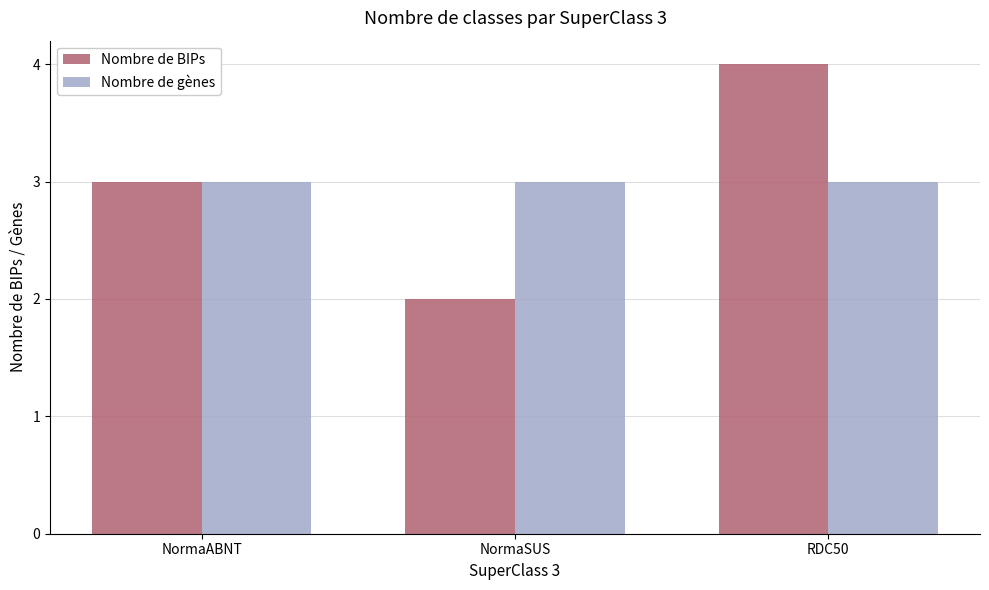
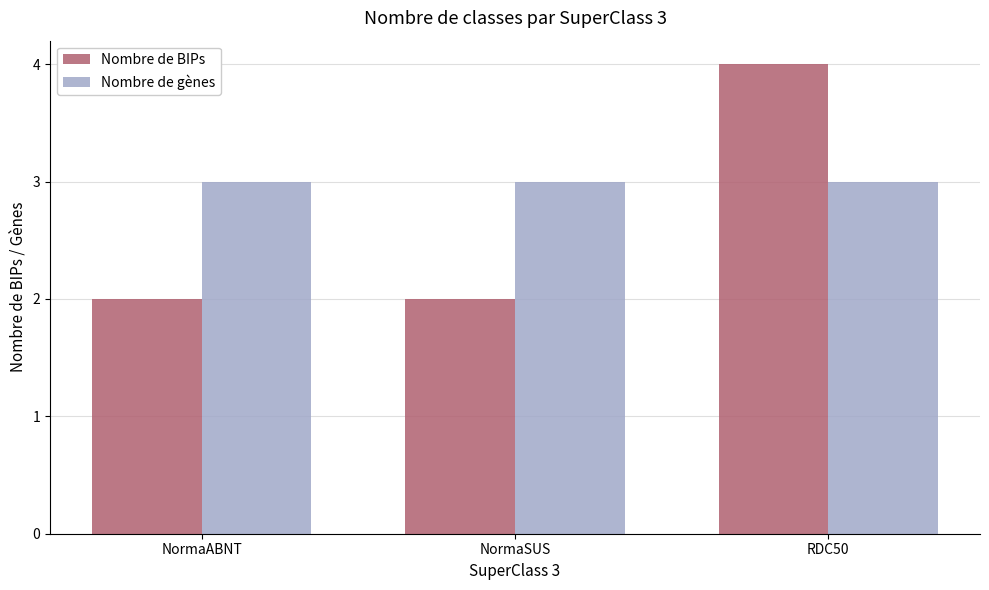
  {
    "Nombre de BIPs": {
-     "NormaABNT": 3,
+     "NormaABNT": 2,
      "NormaSUS": 2,
      "RDC50": 4
    },
    "Nombre de gènes": {
      "NormaABNT": 3,
      "NormaSUS": 3,
      "RDC50": 3
    }
  }
